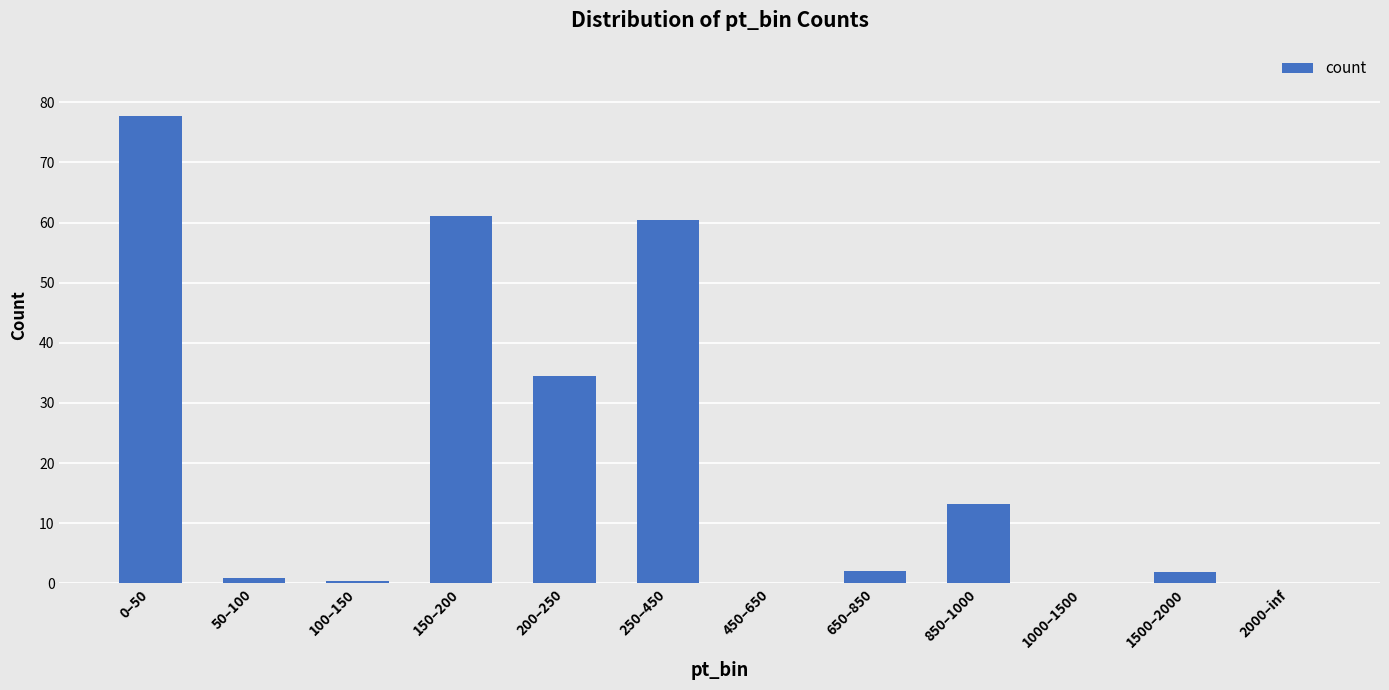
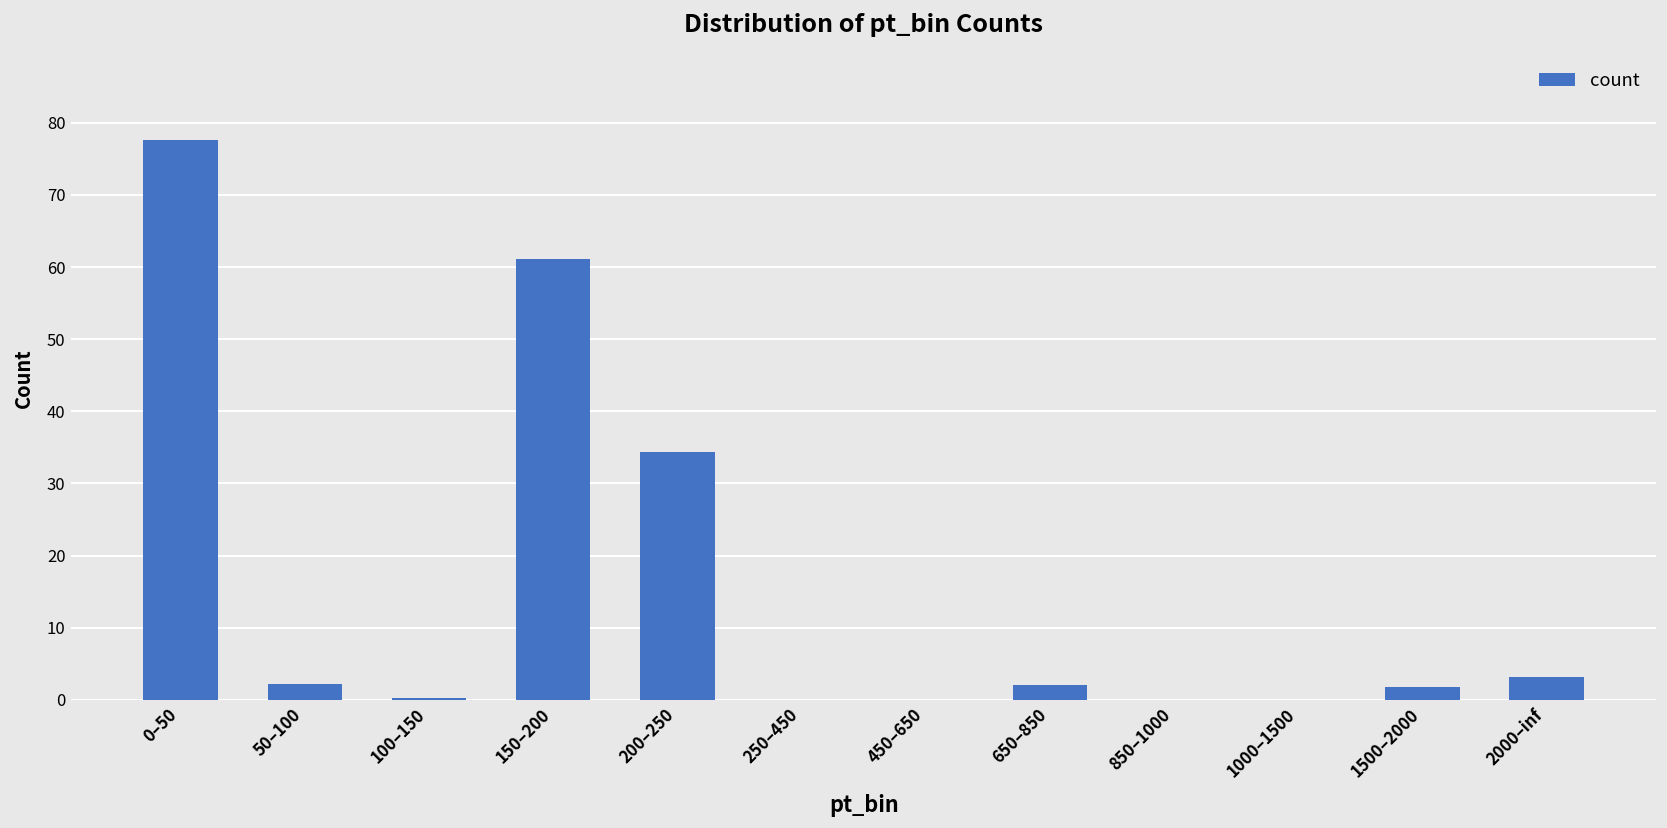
  {
    "0–50": 78,
-   "50–100": 1,
+   "50–100": 2,
    "150–200": 61,
    "200–250": 34,
-   "250–450": 61,
+   "250–450": 0,
    "450–650": 0,
    "650–850": 2,
-   "850–1000": 13,
+   "850–1000": 0,
    "1000–1500": 0,
    "1500–2000": 2,
-   "2000–inf": 0
+   "2000–inf": 3
  }
